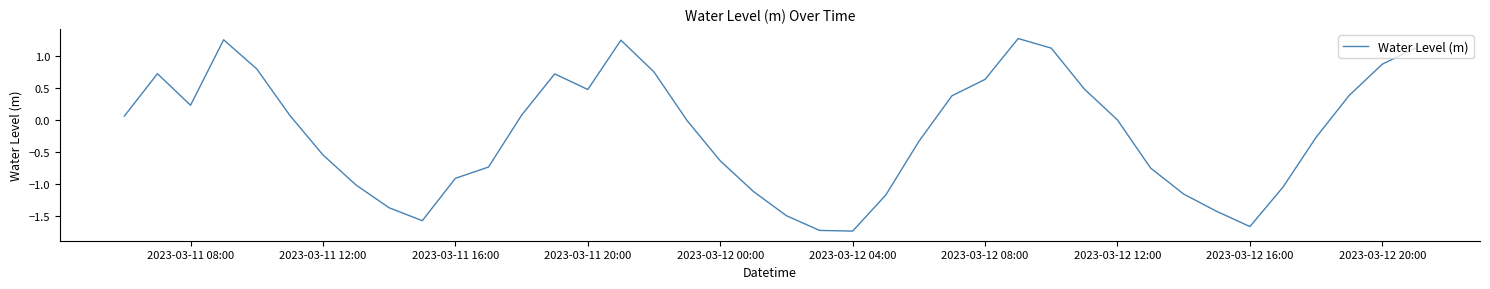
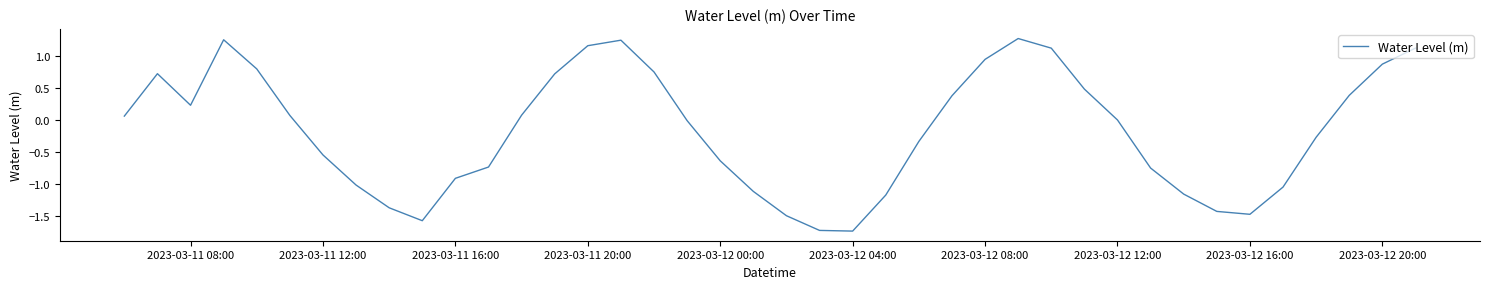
  {
    "2023-03-11 08:00": 0.2,
    "2023-03-11 12:00": -0.5,
    "2023-03-11 16:00": -0.9,
-   "2023-03-11 20:00": 0.5,
+   "2023-03-11 20:00": 1.2,
    "2023-03-12 00:00": -0.6,
    "2023-03-12 04:00": -1.7,
-   "2023-03-12 08:00": 0.6,
+   "2023-03-12 08:00": 0.9,
    "2023-03-12 12:00": 0.0,
-   "2023-03-12 16:00": -1.7,
+   "2023-03-12 16:00": -1.5,
    "2023-03-12 20:00": 0.9
  }
